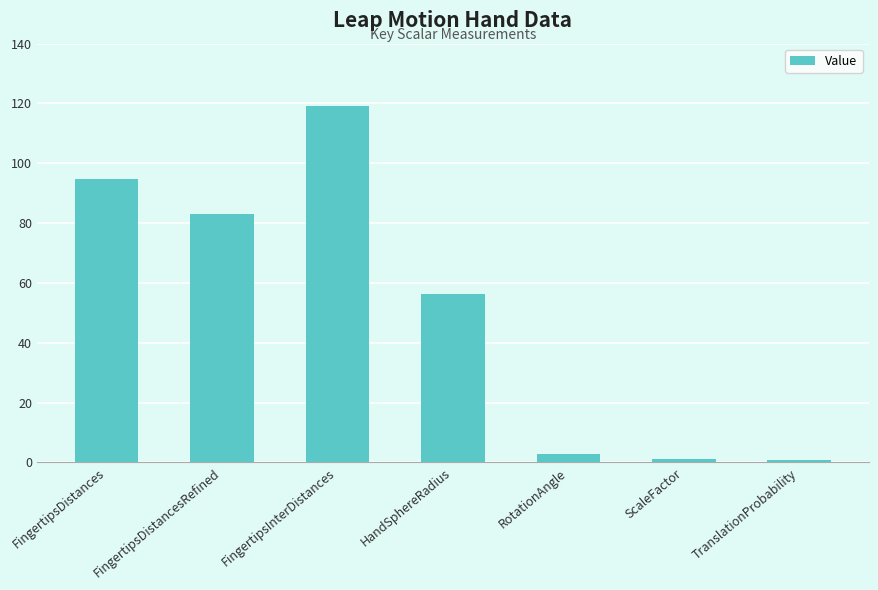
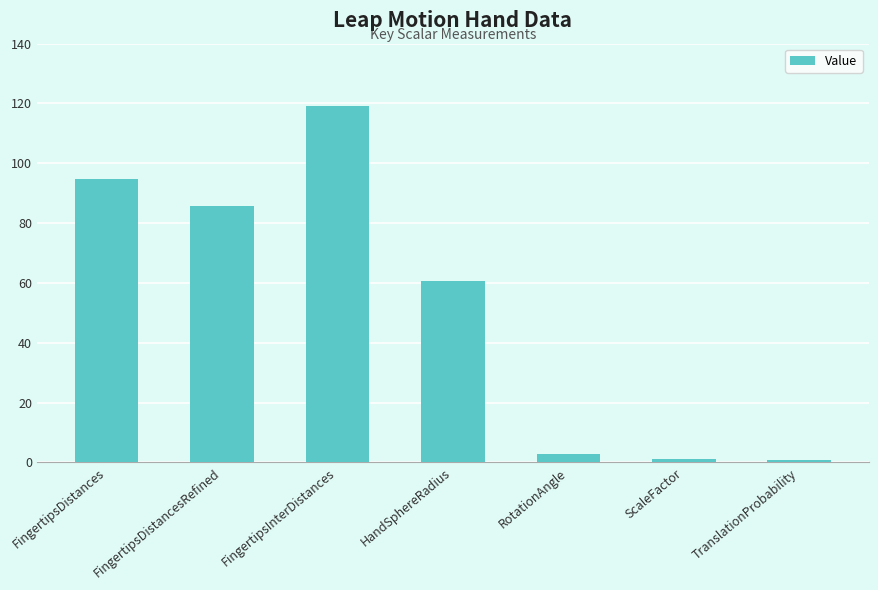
  {
    "FingertipsDistances": 95,
-   "FingertipsDistancesRefined": 83,
+   "FingertipsDistancesRefined": 86,
    "FingertipsInterDistances": 119,
-   "HandSphereRadius": 56,
+   "HandSphereRadius": 61,
    "RotationAngle": 3,
    "ScaleFactor": 1,
    "TranslationProbability": 1
  }
